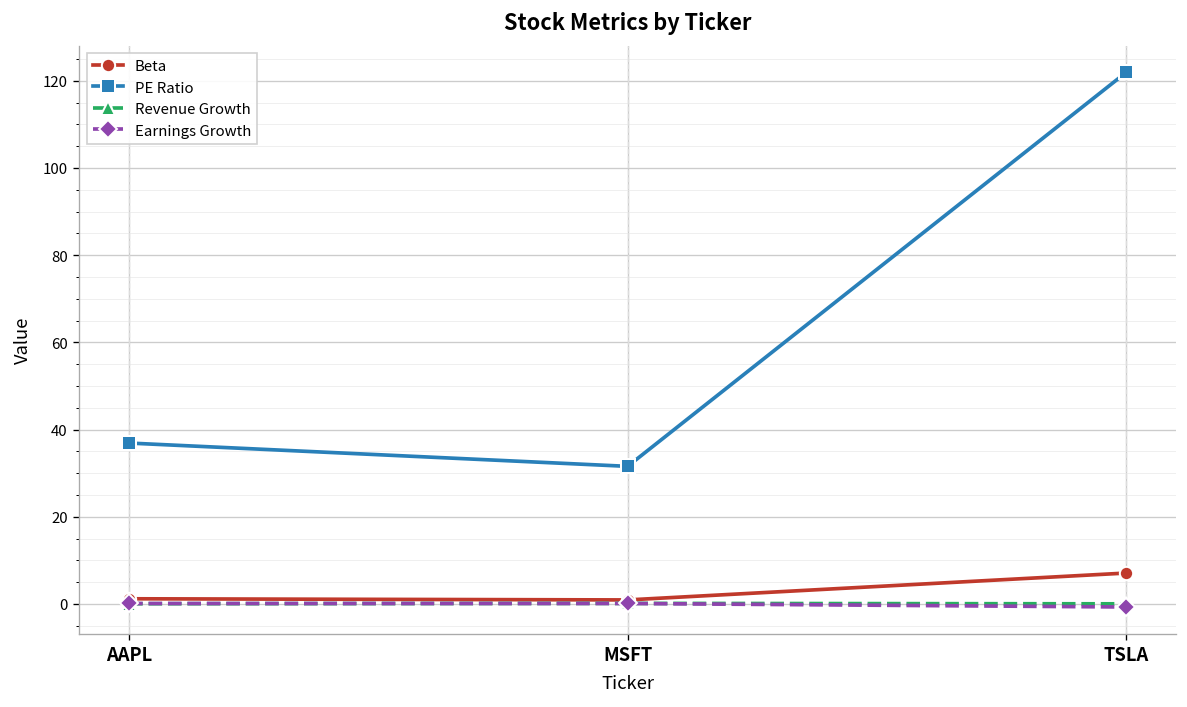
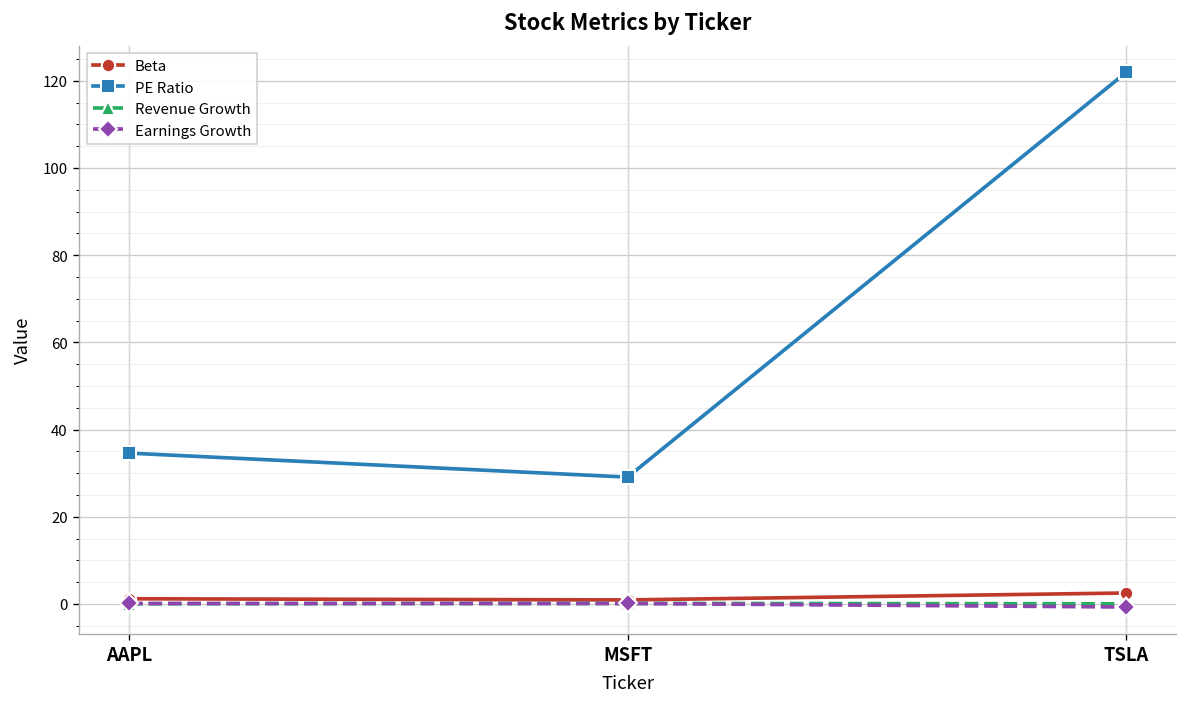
  {
    "Beta": {
      "AAPL": 1,
      "MSFT": 1,
-     "TSLA": 7
+     "TSLA": 3
    },
    "PE Ratio": {
-     "AAPL": 37,
-     "MSFT": 32,
+     "AAPL": 35,
+     "MSFT": 29,
      "TSLA": 122
    },
    "Revenue Growth": {
      "TSLA": 0
    },
    "Earnings Growth": {
      "TSLA": -1
    }
  }
